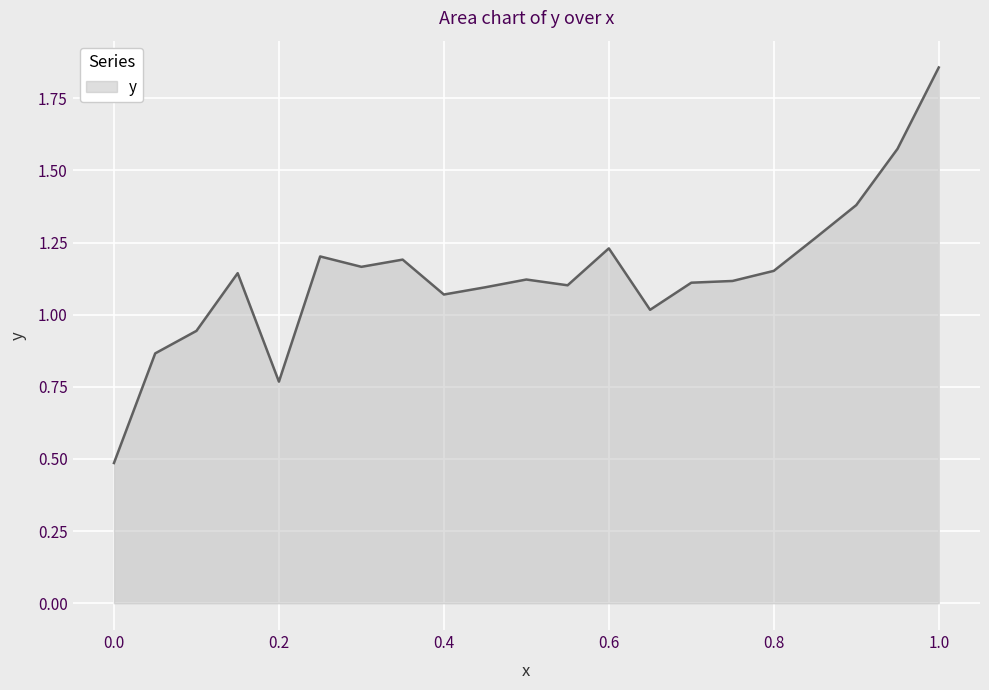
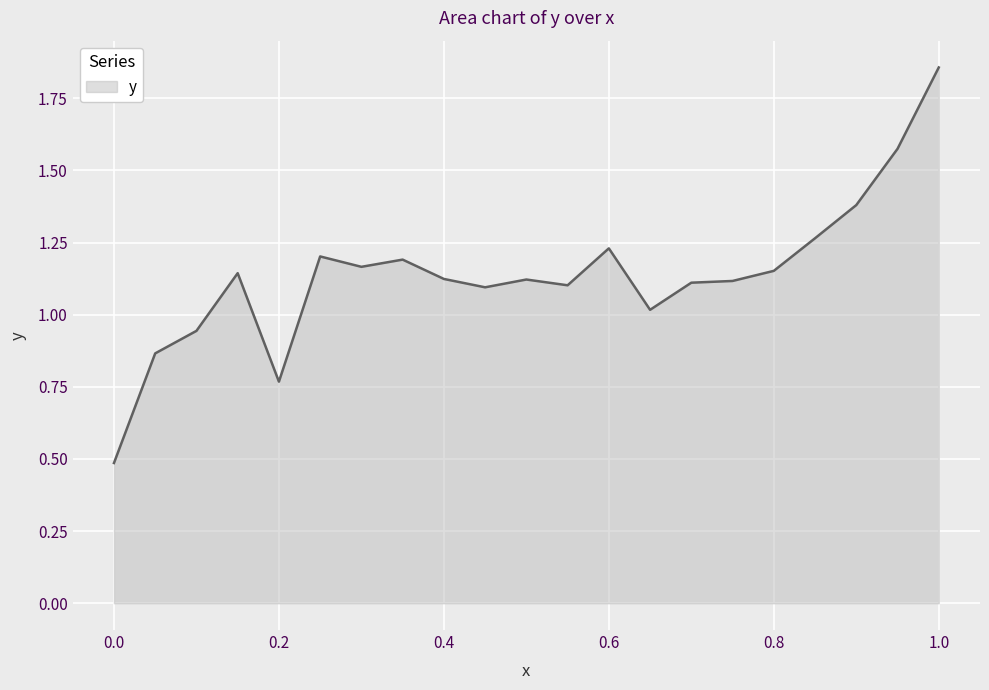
  {
    "0.0": 0.49,
    "0.2": 0.77,
-   "0.4": 1.07,
+   "0.4": 1.12,
    "0.6": 1.23,
    "0.8": 1.15,
    "1.0": 1.86
  }
